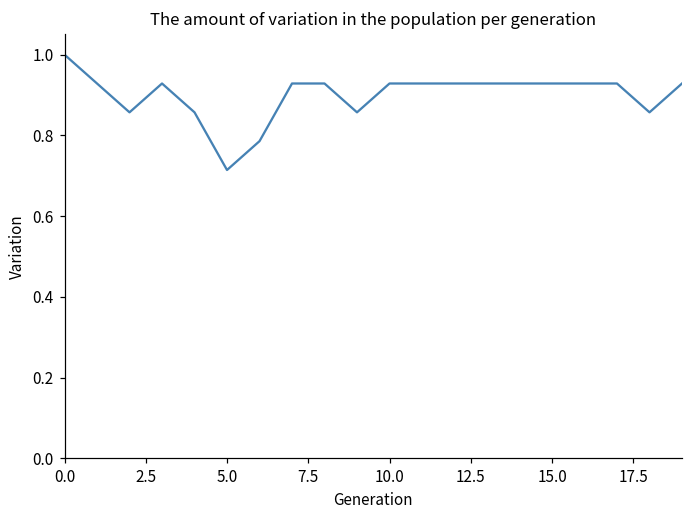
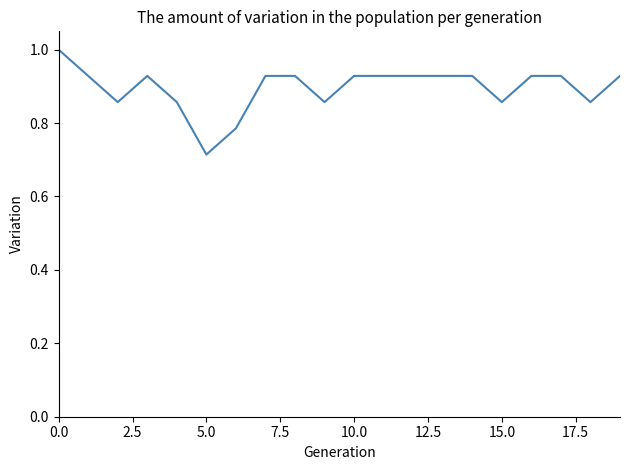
  {
    "0.0": 1.00,
    "5.0": 0.71,
    "10.0": 0.93,
-   "15.0": 0.93
+   "15.0": 0.86
  }
